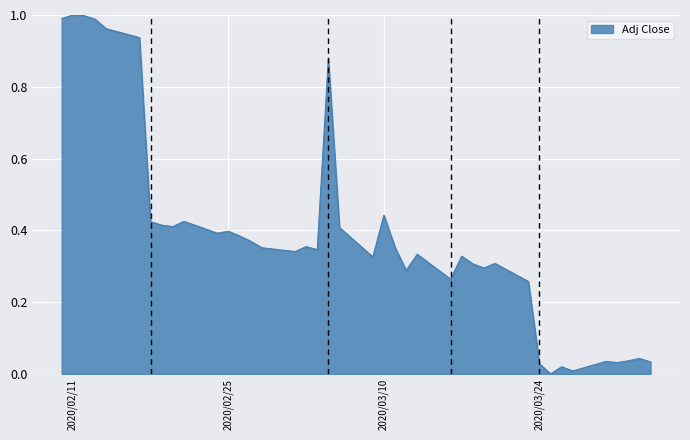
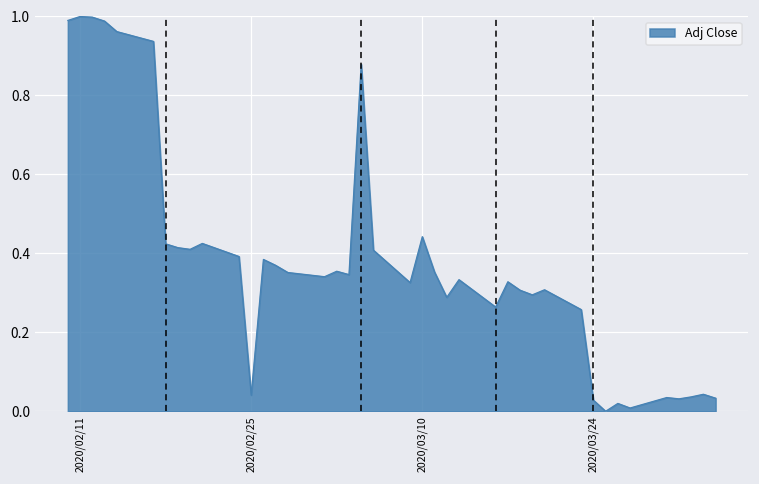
  {
    "2020/02/11": 1.00,
-   "2020/02/25": 0.40,
+   "2020/02/25": 0.04,
    "2020/03/10": 0.44,
    "2020/03/24": 0.03
  }
